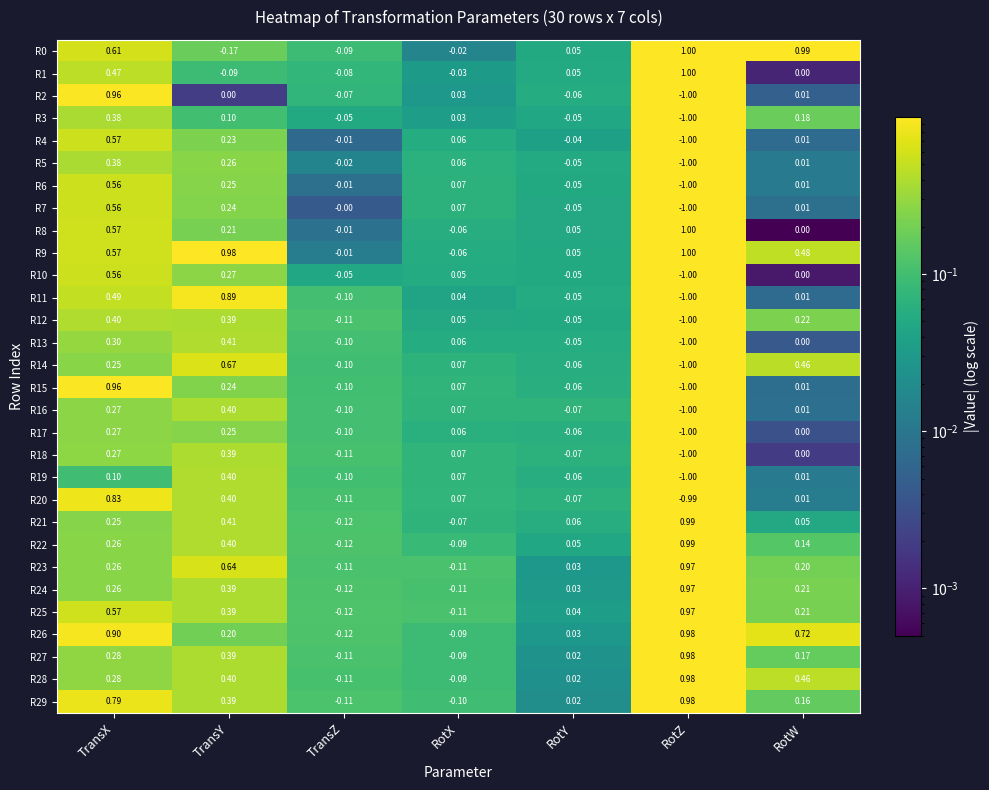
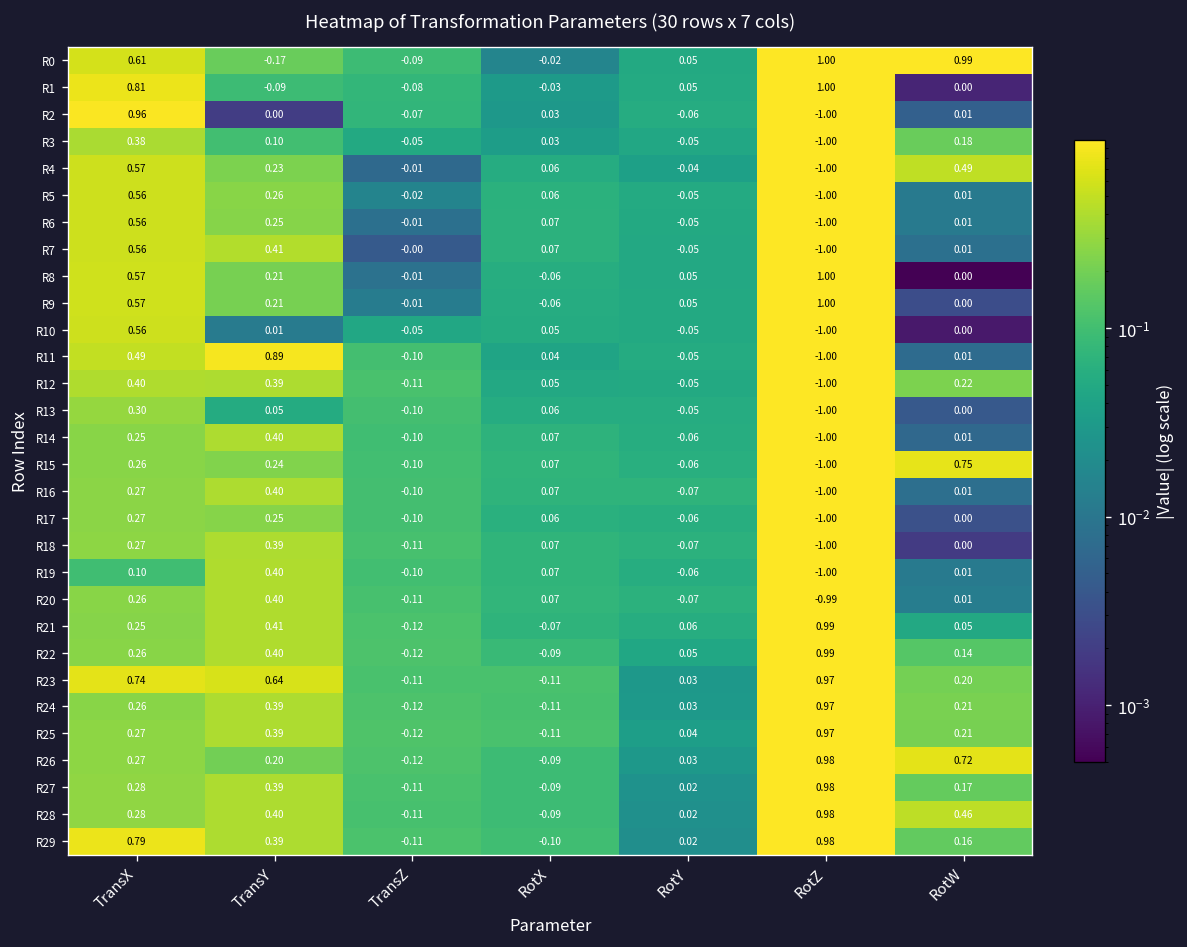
  {
    "R1": {
-     "TransX": 0.47,
+     "TransX": 0.81,
      "TransY": -0.09,
      "TransZ": -0.08,
      "RotX": -0.03,
      "RotY": 0.05,
      "RotZ": 1.00,
      "RotW": 0.00
    },
    "R4": {
      "TransX": 0.57,
      "TransY": 0.23,
      "TransZ": -0.01,
      "RotX": 0.06,
      "RotY": -0.04,
      "RotZ": -1.00,
-     "RotW": 0.01
+     "RotW": 0.49
    },
    "R5": {
-     "TransX": 0.38,
+     "TransX": 0.56,
      "TransY": 0.26,
      "TransZ": -0.02,
      "RotX": 0.06,
      "RotY": -0.05,
      "RotZ": -1.00,
      "RotW": 0.01
    },
    "R7": {
      "TransX": 0.56,
-     "TransY": 0.24,
+     "TransY": 0.41,
      "TransZ": -0.00,
      "RotX": 0.07,
      "RotY": -0.05,
      "RotZ": -1.00,
      "RotW": 0.01
    },
    "R9": {
      "TransX": 0.57,
-     "TransY": 0.98,
+     "TransY": 0.21,
      "TransZ": -0.01,
      "RotX": -0.06,
      "RotY": 0.05,
      "RotZ": 1.00,
-     "RotW": 0.48
+     "RotW": 0.00
    },
    "R10": {
      "TransX": 0.56,
-     "TransY": 0.27,
+     "TransY": 0.01,
      "TransZ": -0.05,
      "RotX": 0.05,
      "RotY": -0.05,
      "RotZ": -1.00,
      "RotW": 0.00
    },
    "R13": {
      "TransX": 0.30,
-     "TransY": 0.41,
+     "TransY": 0.05,
      "TransZ": -0.10,
      "RotX": 0.06,
      "RotY": -0.05,
      "RotZ": -1.00,
      "RotW": 0.00
    },
    "R14": {
      "TransX": 0.25,
-     "TransY": 0.67,
+     "TransY": 0.40,
      "TransZ": -0.10,
      "RotX": 0.07,
      "RotY": -0.06,
      "RotZ": -1.00,
-     "RotW": 0.46
+     "RotW": 0.01
    },
    "R15": {
-     "TransX": 0.96,
+     "TransX": 0.26,
      "TransY": 0.24,
      "TransZ": -0.10,
      "RotX": 0.07,
      "RotY": -0.06,
      "RotZ": -1.00,
-     "RotW": 0.01
+     "RotW": 0.75
    },
    "R20": {
-     "TransX": 0.83,
+     "TransX": 0.26,
      "TransY": 0.40,
      "TransZ": -0.11,
      "RotX": 0.07,
      "RotY": -0.07,
      "RotZ": -0.99,
      "RotW": 0.01
    },
    "R23": {
-     "TransX": 0.26,
+     "TransX": 0.74,
      "TransY": 0.64,
      "TransZ": -0.11,
      "RotX": -0.11,
      "RotY": 0.03,
      "RotZ": 0.97,
      "RotW": 0.20
    },
    "R25": {
-     "TransX": 0.57,
+     "TransX": 0.27,
      "TransY": 0.39,
      "TransZ": -0.12,
      "RotX": -0.11,
      "RotY": 0.04,
      "RotZ": 0.97,
      "RotW": 0.21
    },
    "R26": {
-     "TransX": 0.90,
+     "TransX": 0.27,
      "TransY": 0.20,
      "TransZ": -0.12,
      "RotX": -0.09,
      "RotY": 0.03,
      "RotZ": 0.98,
      "RotW": 0.72
    }
  }
